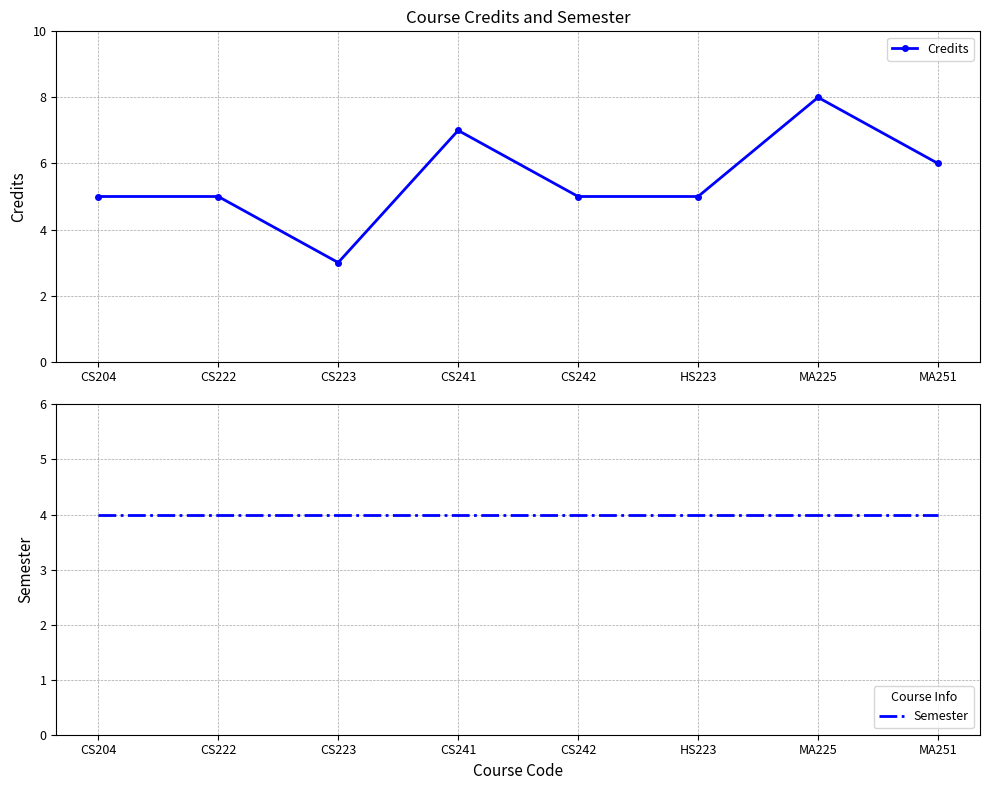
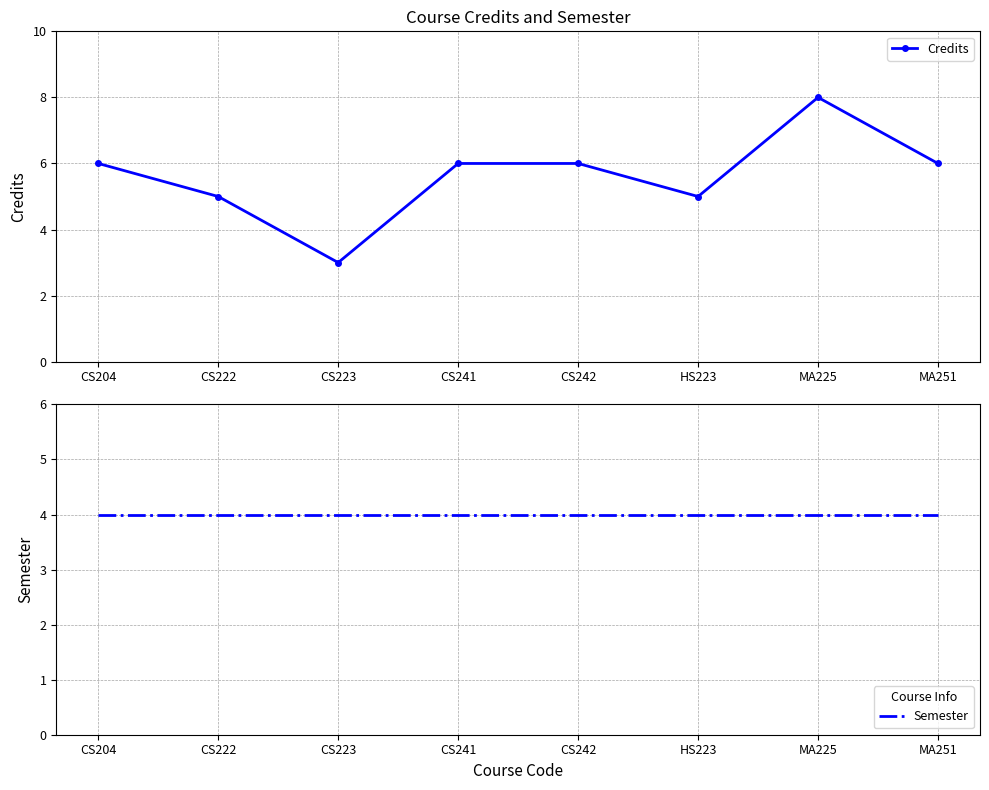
  {
    "Course Credits and Semester": {
-     "CS204": 5,
+     "CS204": 6,
      "CS222": 5,
      "CS223": 3,
-     "CS241": 7,
-     "CS242": 5,
+     "CS241": 6,
+     "CS242": 6,
      "HS223": 5,
      "MA225": 8,
      "MA251": 6
    }
  }
